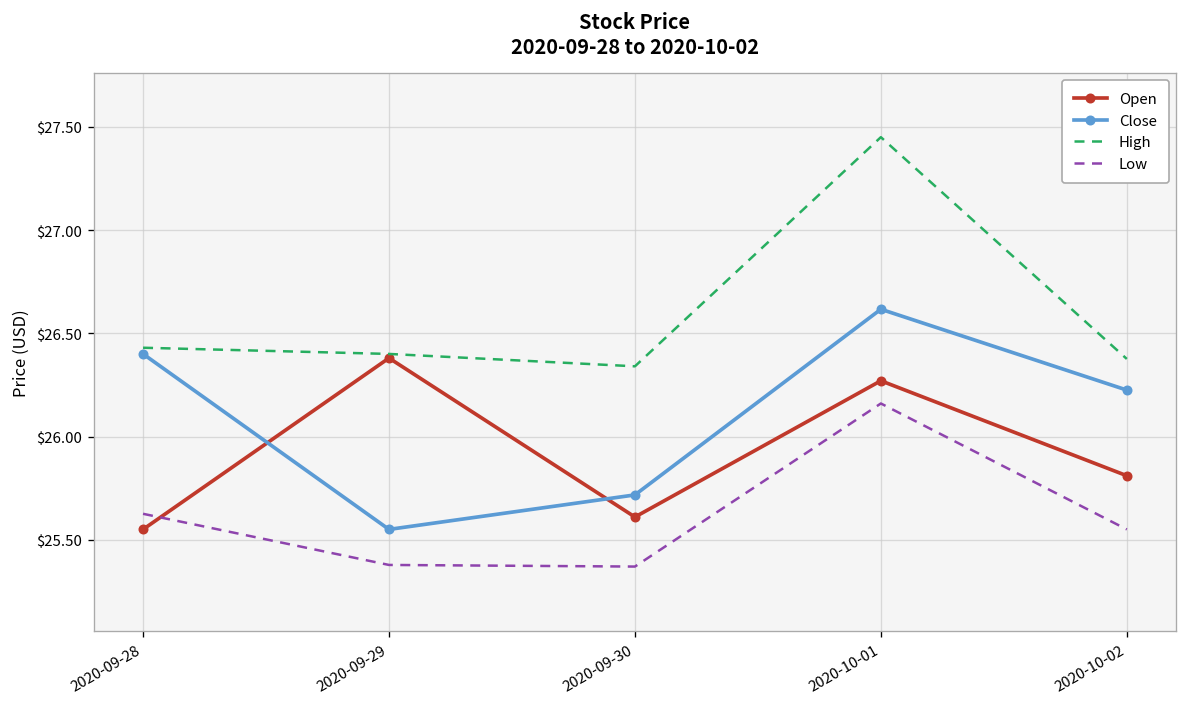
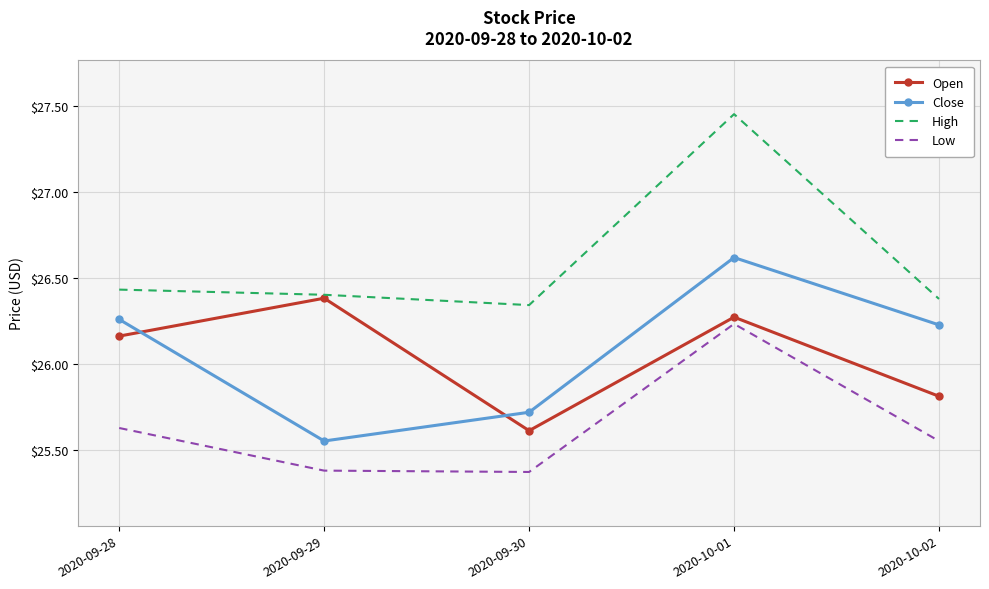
  {
    "Open": {
-     "2020-09-28": "$25.55",
+     "2020-09-28": "$26.16",
      "2020-09-29": "$26.38",
      "2020-09-30": "$25.61",
      "2020-10-01": "$26.27",
      "2020-10-02": "$25.81"
    },
    "Close": {
-     "2020-09-28": "$26.40",
+     "2020-09-28": "$26.26",
      "2020-09-29": "$25.55",
      "2020-09-30": "$25.72",
      "2020-10-01": "$26.62",
      "2020-10-02": "$26.22"
    },
    "High": {
      "2020-09-28": "$26.43",
      "2020-09-29": "$26.40",
      "2020-09-30": "$26.34",
      "2020-10-01": "$27.45",
      "2020-10-02": "$26.38"
    },
    "Low": {
      "2020-09-28": "$25.63",
      "2020-09-29": "$25.38",
      "2020-09-30": "$25.37",
-     "2020-10-01": "$26.16",
+     "2020-10-01": "$26.23",
      "2020-10-02": "$25.55"
    }
  }
